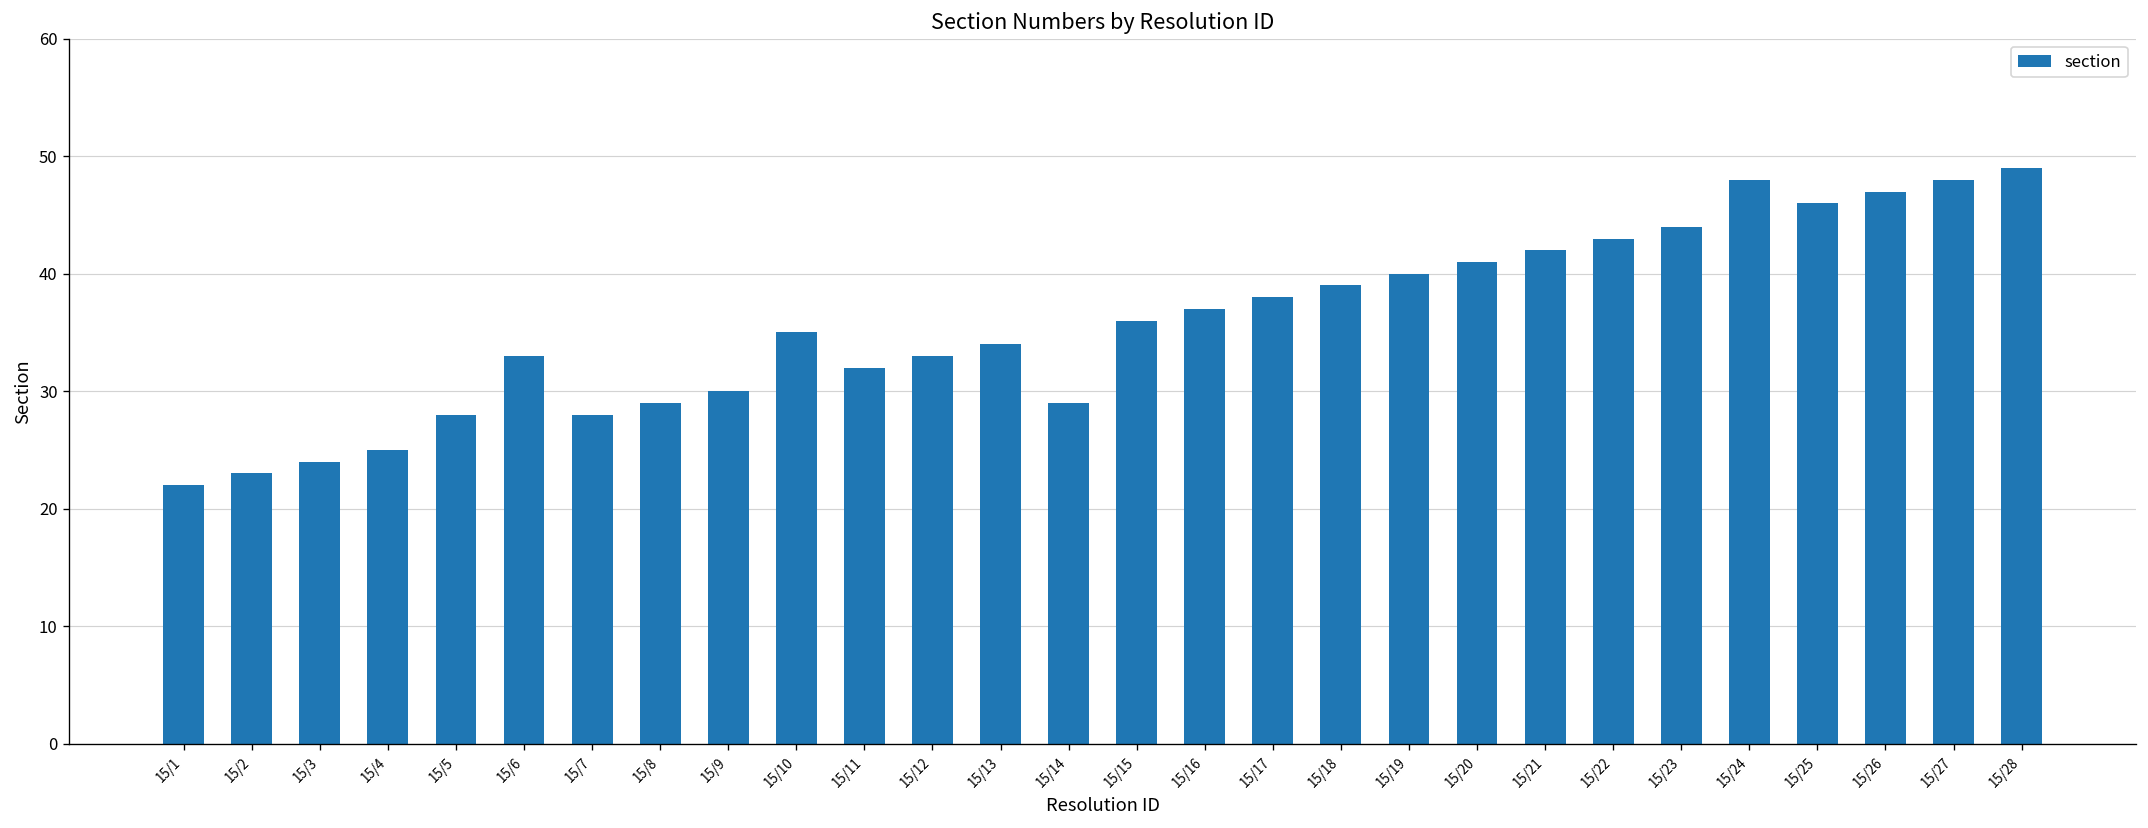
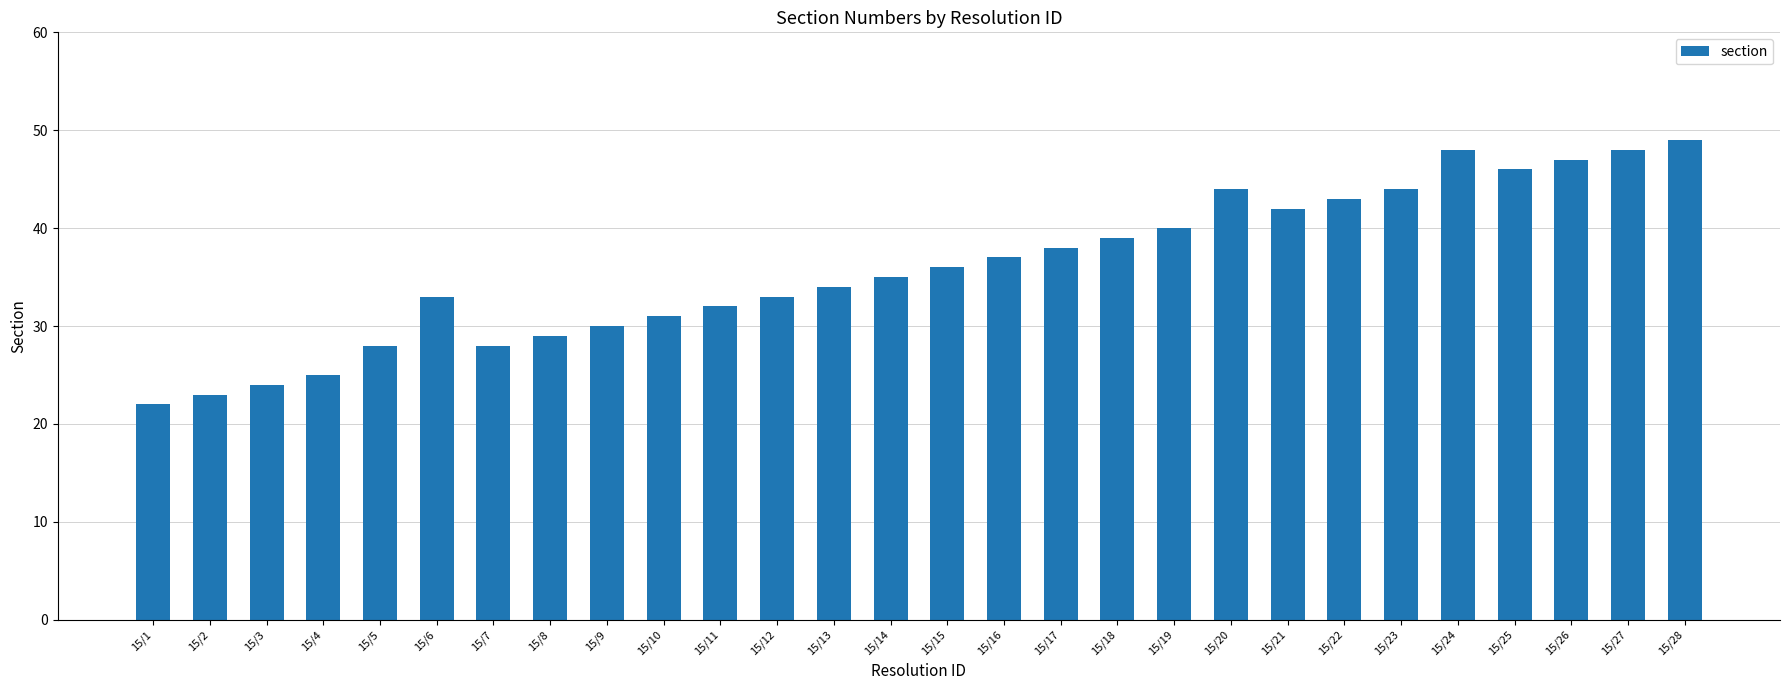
  {
    "15/1": 22,
    "15/2": 23,
    "15/3": 24,
    "15/4": 25,
    "15/5": 28,
    "15/6": 33,
    "15/7": 28,
    "15/8": 29,
    "15/9": 30,
-   "15/10": 35,
+   "15/10": 31,
    "15/11": 32,
    "15/12": 33,
    "15/13": 34,
-   "15/14": 29,
+   "15/14": 35,
    "15/15": 36,
    "15/16": 37,
    "15/17": 38,
    "15/18": 39,
    "15/19": 40,
-   "15/20": 41,
+   "15/20": 44,
    "15/21": 42,
    "15/22": 43,
    "15/23": 44,
    "15/24": 48,
    "15/25": 46,
    "15/26": 47,
    "15/27": 48,
    "15/28": 49
  }
